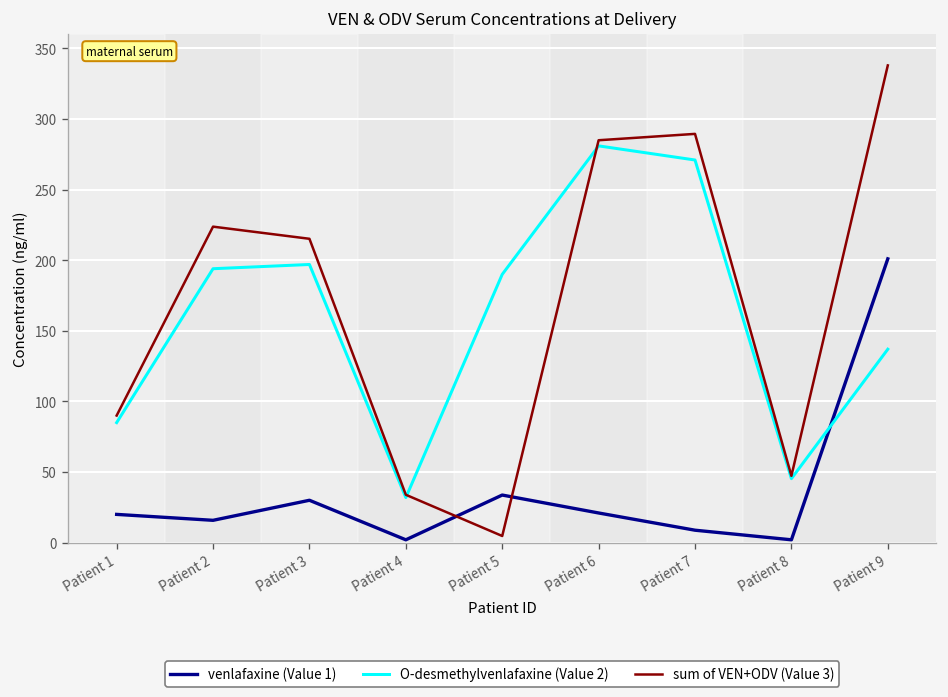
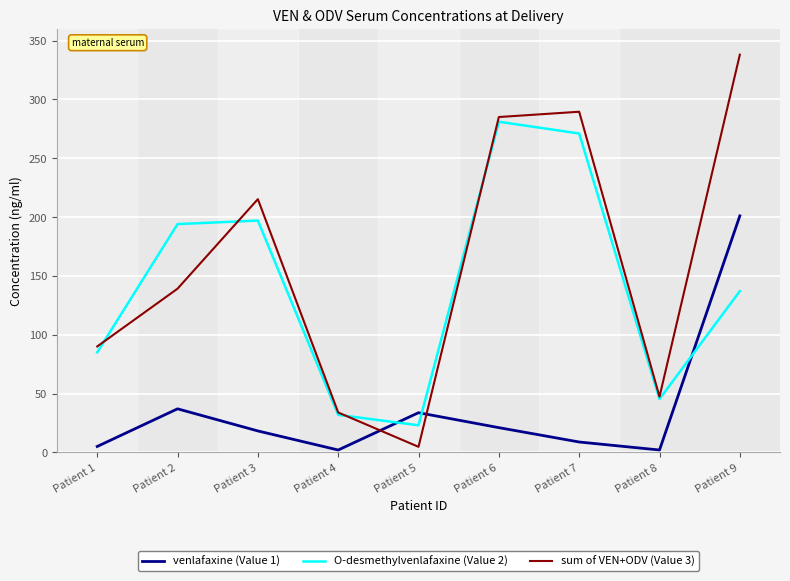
  {
    "venlafaxine (Value 1)": {
-     "Patient 1": 20,
-     "Patient 2": 16,
-     "Patient 3": 30,
+     "Patient 1": 5,
+     "Patient 2": 37,
+     "Patient 3": 18,
      "Patient 4": 2,
      "Patient 5": 34,
      "Patient 6": 21,
      "Patient 7": 9,
      "Patient 8": 2,
      "Patient 9": 201
    },
    "O-desmethylvenlafaxine (Value 2)": {
      "Patient 1": 85,
      "Patient 2": 194,
      "Patient 3": 197,
-     "Patient 5": 190,
+     "Patient 5": 23,
      "Patient 6": 281,
      "Patient 7": 271,
      "Patient 9": 137
    },
    "sum of VEN+ODV (Value 3)": {
      "Patient 1": 90,
-     "Patient 2": 224,
+     "Patient 2": 139,
      "Patient 3": 215,
      "Patient 5": 5,
      "Patient 6": 285,
      "Patient 7": 290,
      "Patient 9": 338
    }
  }
